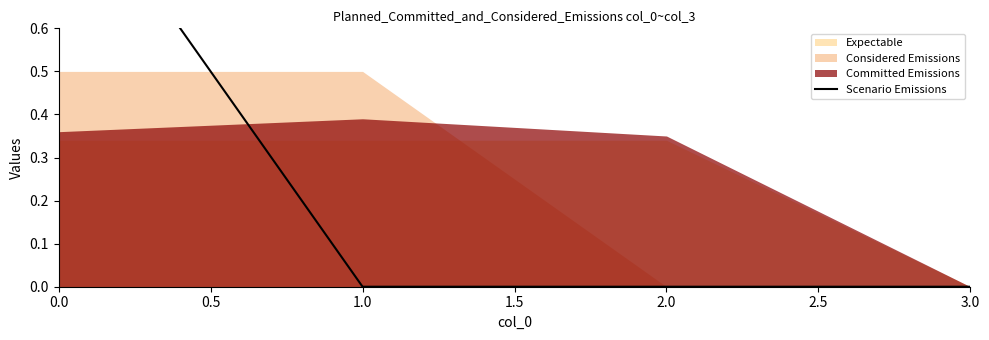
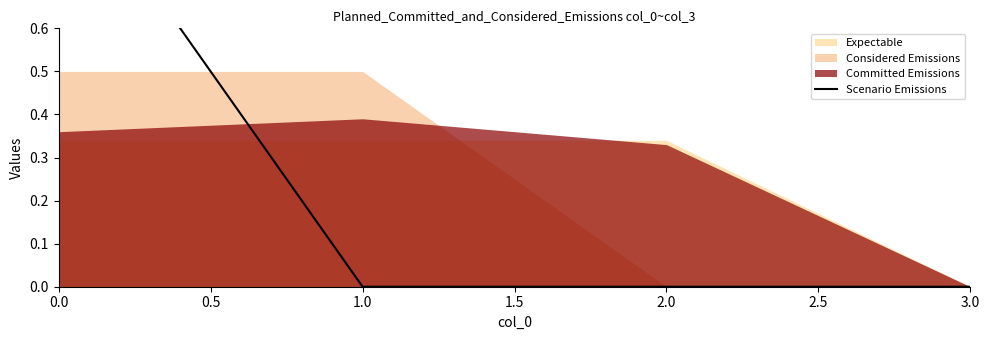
  {
    "Scenario Emissions": {
      "1.0": 0.00
    },
    "Committed Emissions": {
      "0.0": 0.36,
      "1.0": 0.39,
-     "2.0": 0.35
+     "2.0": 0.33
    }
  }
